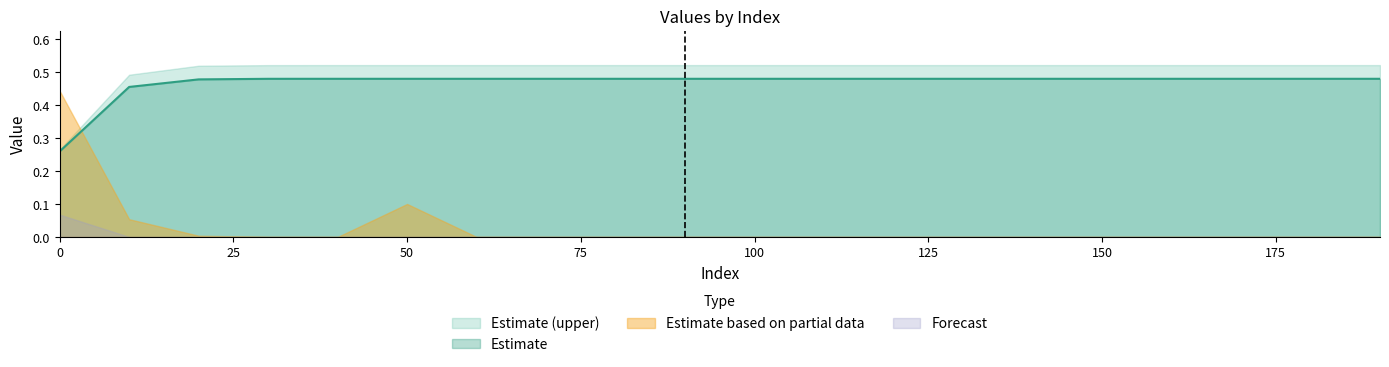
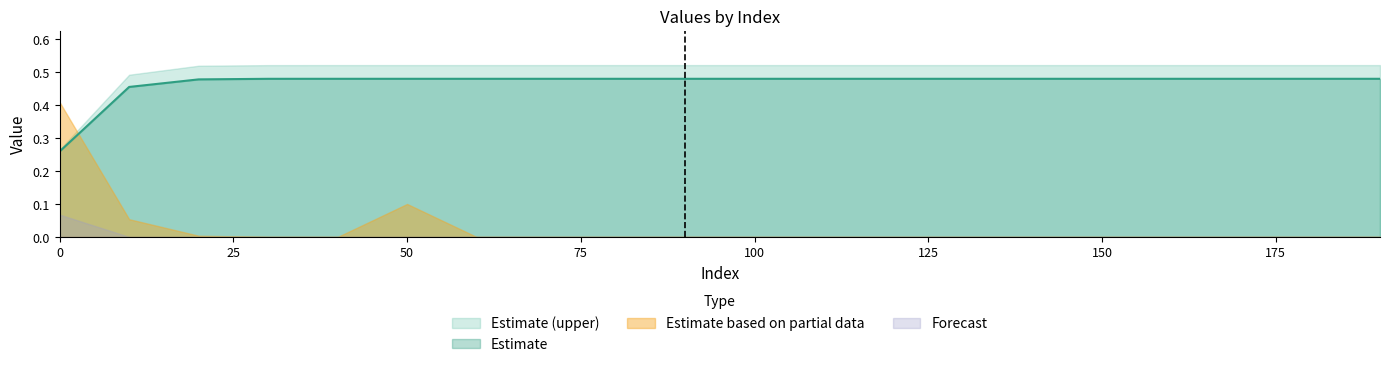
  {
    "Estimate based on partial data": {
-     "0": 0.44,
+     "0": 0.41,
      "50": 0.10
    }
  }
